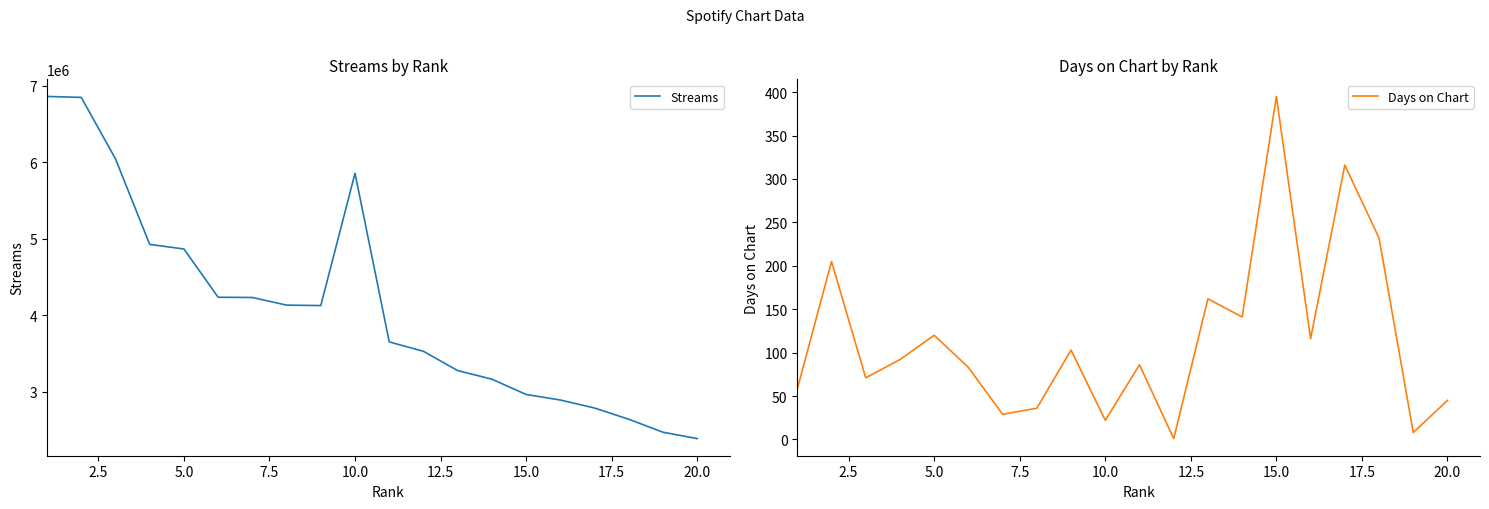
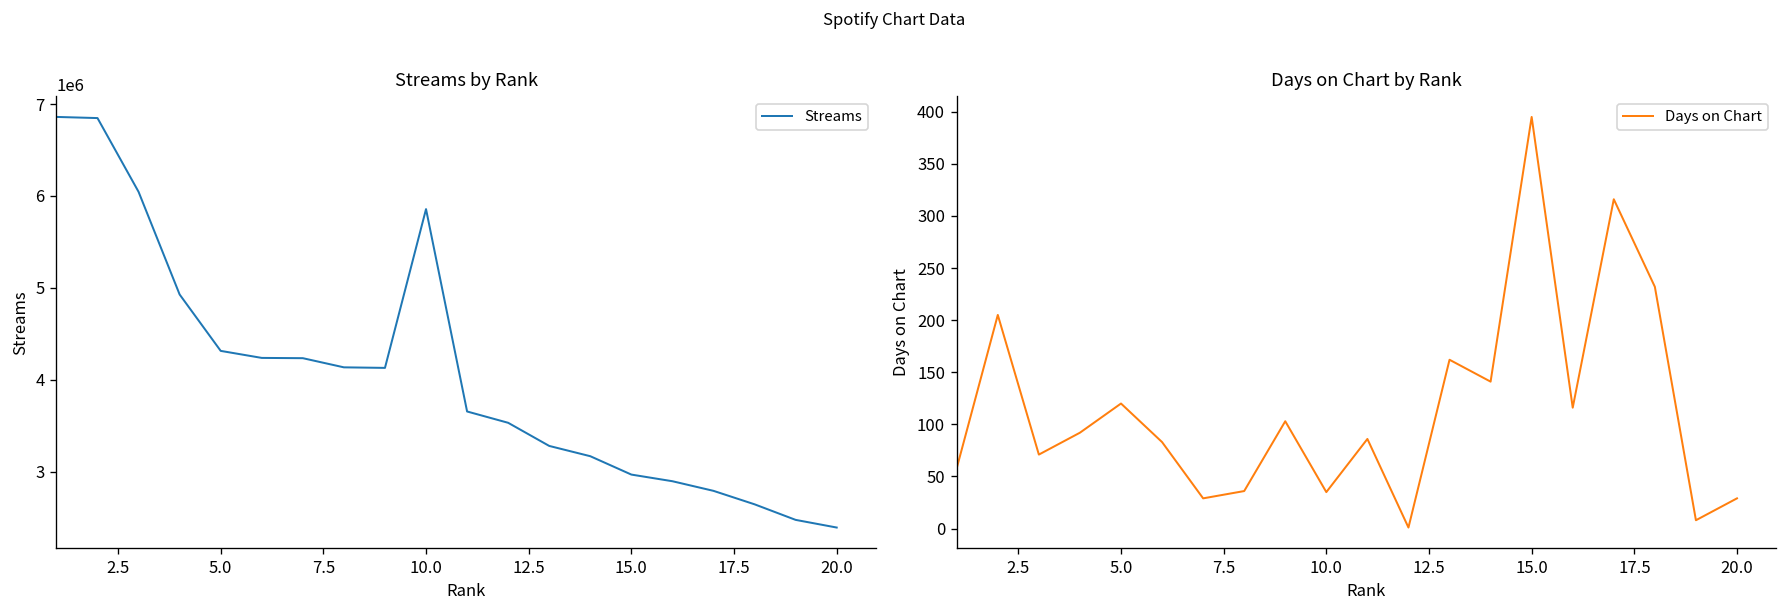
  {
    "Streams by Rank": {
-     "5.0": 4900000,
+     "5.0": 4300000,
      "10.0": 5900000,
      "15.0": 3000000,
      "20.0": 2400000
    },
    "Days on Chart by Rank": {
      "5.0": 120,
-     "10.0": 20,
+     "10.0": 40,
      "15.0": 400,
-     "20.0": 50
+     "20.0": 30
    }
  }
